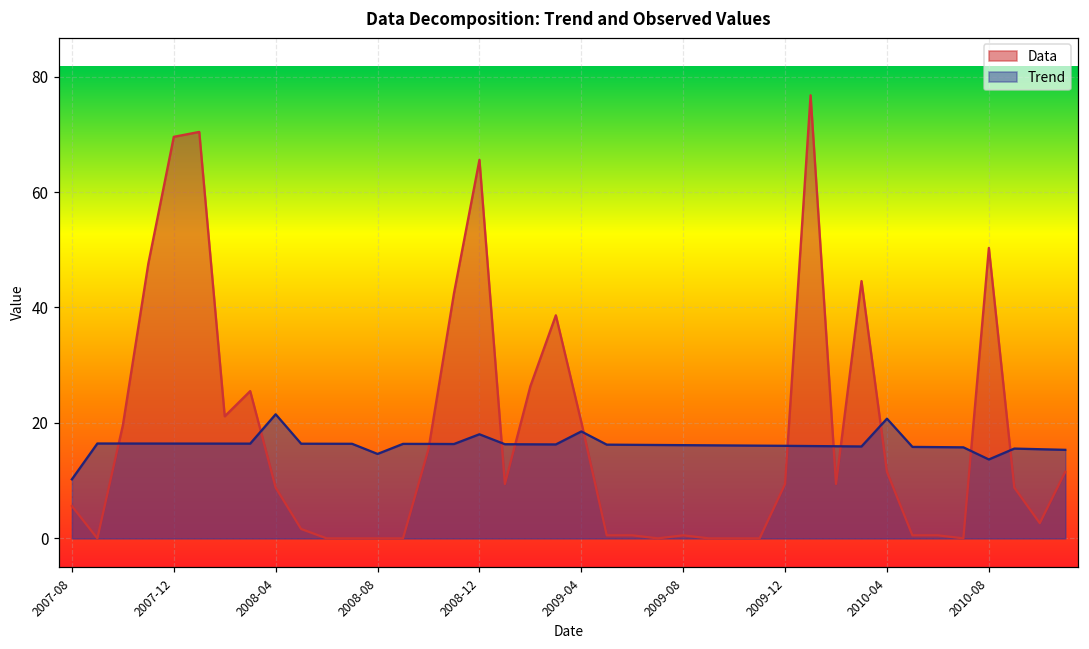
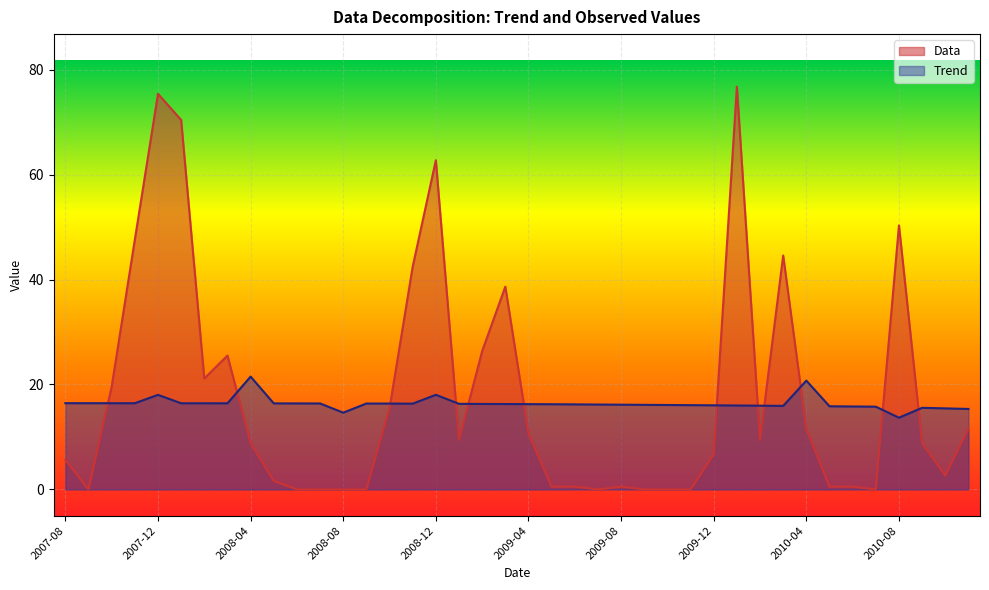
  {
    "Data": {
      "2007-08": 6,
-     "2007-12": 70,
+     "2007-12": 75,
      "2008-04": 9,
      "2008-08": 0,
-     "2008-12": 66,
-     "2009-04": 20,
+     "2008-12": 63,
+     "2009-04": 11,
      "2009-08": 1,
-     "2009-12": 9,
+     "2009-12": 7,
      "2010-04": 12,
      "2010-08": 50
    },
    "Trend": {
-     "2007-08": 10,
-     "2007-12": 16,
+     "2007-08": 16,
+     "2007-12": 18,
      "2008-04": 21,
      "2008-08": 15,
      "2008-12": 18,
-     "2009-04": 19,
+     "2009-04": 16,
      "2009-08": 16,
      "2009-12": 16,
      "2010-04": 21,
      "2010-08": 14
    }
  }
